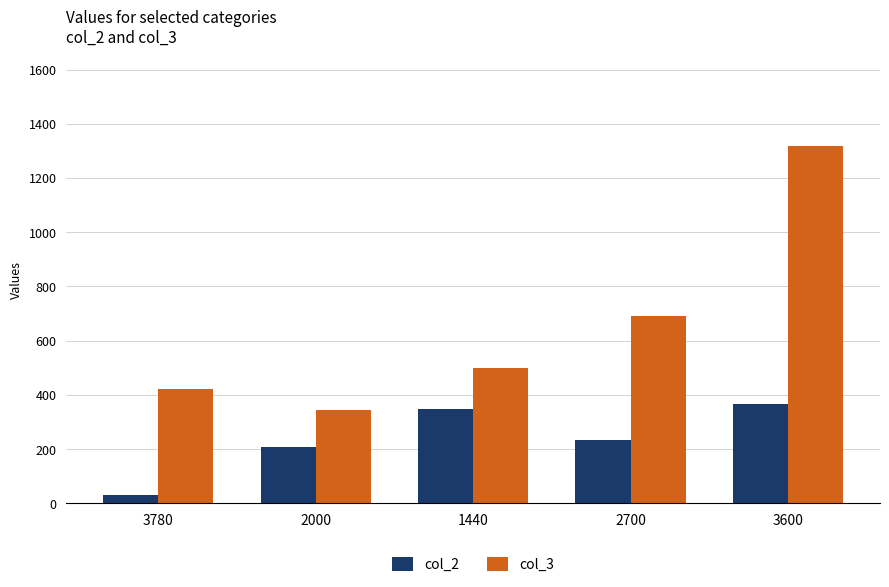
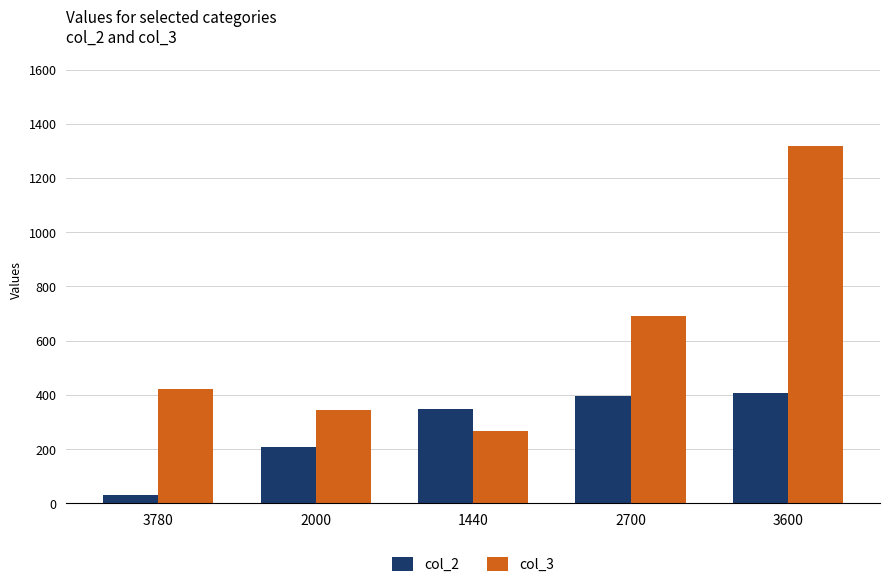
  {
    "col_2": {
      "3780": 30,
      "2000": 210,
      "1440": 350,
-     "2700": 230,
-     "3600": 370
+     "2700": 390,
+     "3600": 410
    },
    "col_3": {
      "3780": 420,
      "2000": 340,
-     "1440": 500,
+     "1440": 270,
      "2700": 690,
      "3600": 1320
    }
  }
